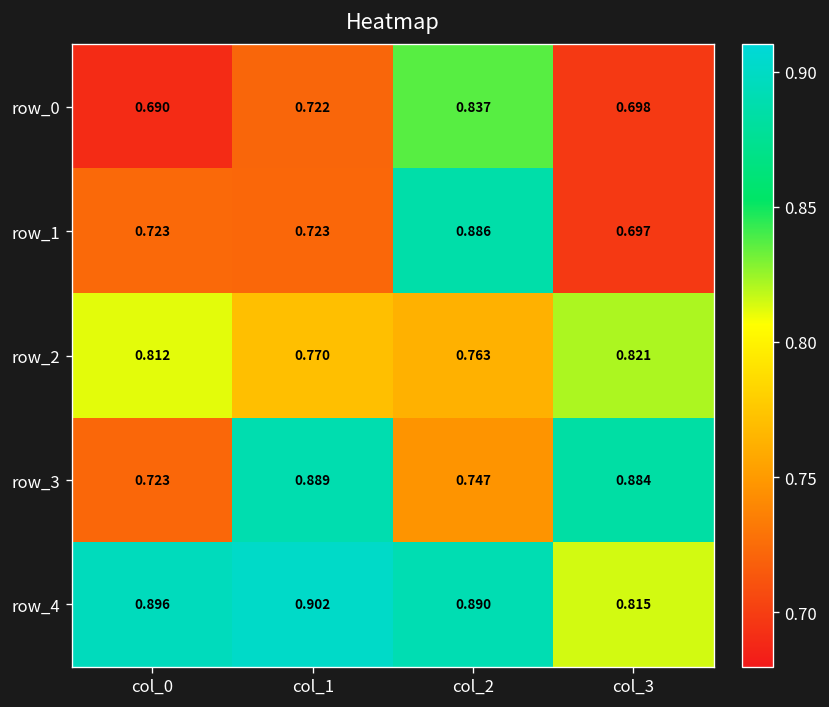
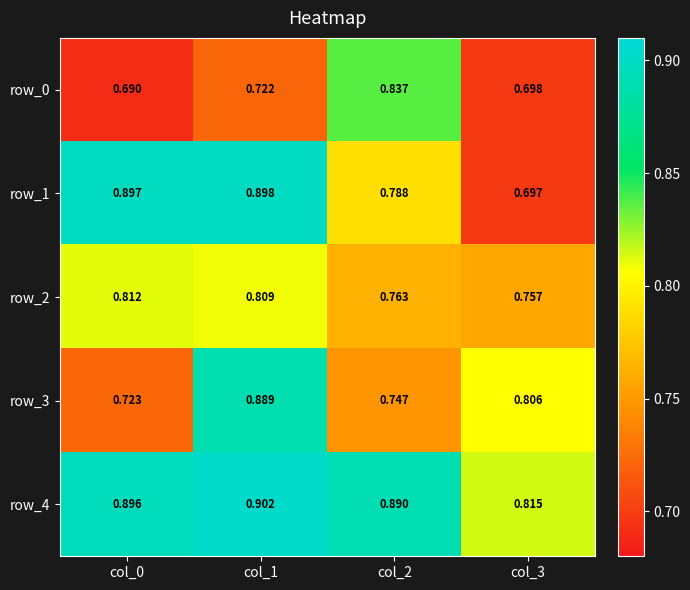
  {
    "row_0": {
      "col_0": 0.690,
      "col_1": 0.722,
      "col_2": 0.837,
      "col_3": 0.698
    },
    "row_1": {
-     "col_0": 0.723,
-     "col_1": 0.723,
-     "col_2": 0.886,
+     "col_0": 0.897,
+     "col_1": 0.898,
+     "col_2": 0.788,
      "col_3": 0.697
    },
    "row_2": {
      "col_0": 0.812,
-     "col_1": 0.770,
+     "col_1": 0.809,
      "col_2": 0.763,
-     "col_3": 0.821
+     "col_3": 0.757
    },
    "row_3": {
      "col_0": 0.723,
      "col_1": 0.889,
      "col_2": 0.747,
-     "col_3": 0.884
+     "col_3": 0.806
    },
    "row_4": {
      "col_0": 0.896,
      "col_1": 0.902,
      "col_2": 0.890,
      "col_3": 0.815
    }
  }
